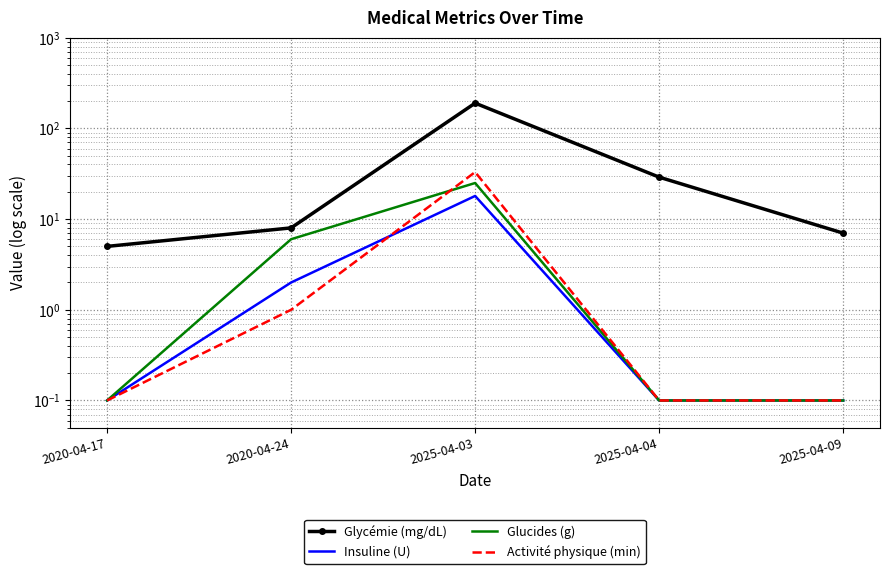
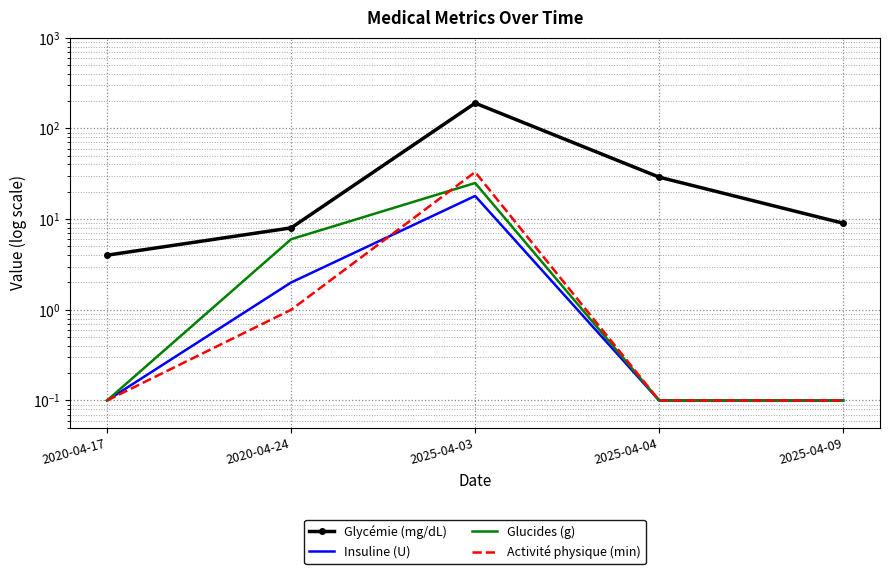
  {
    "Glycémie (mg/dL)": {
-     "2020-04-17": 5,
+     "2020-04-17": 4,
      "2020-04-24": 8,
      "2025-04-03": 190,
      "2025-04-04": 29,
-     "2025-04-09": 7
+     "2025-04-09": 9
    },
    "Insuline (U)": {
      "2020-04-24": 2,
      "2025-04-03": 18
    },
    "Glucides (g)": {
      "2020-04-24": 6,
      "2025-04-03": 25
    },
    "Activité physique (min)": {
      "2020-04-24": 1,
      "2025-04-03": 33
    }
  }
